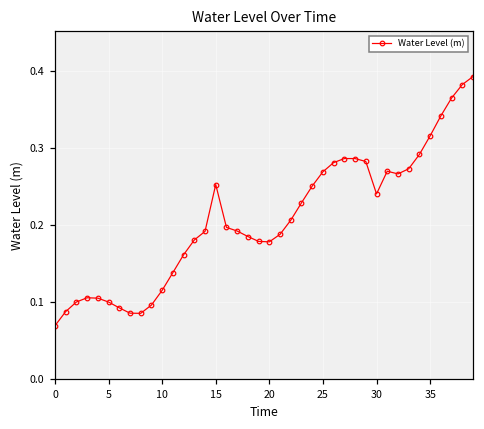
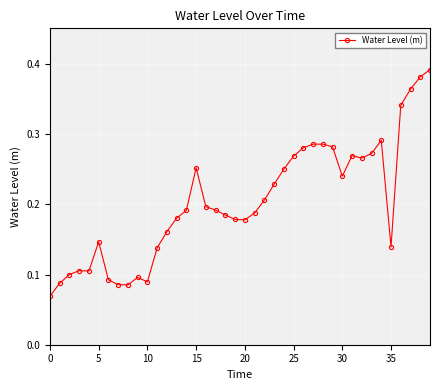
  {
    "0": 0.07,
-   "5": 0.10,
-   "10": 0.12,
+   "5": 0.15,
+   "10": 0.09,
    "15": 0.25,
    "20": 0.18,
    "25": 0.27,
    "30": 0.24,
-   "35": 0.32
+   "35": 0.14
  }
